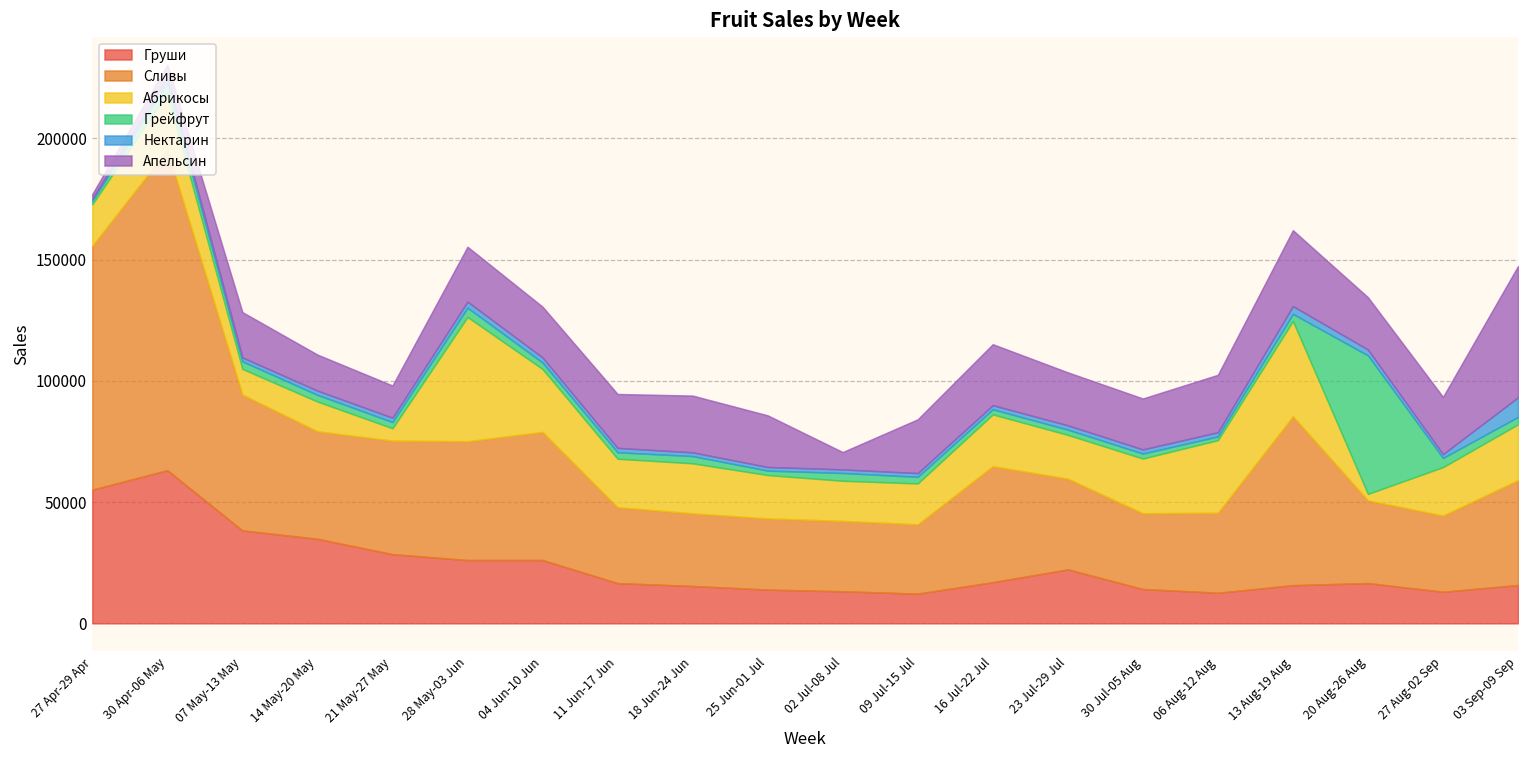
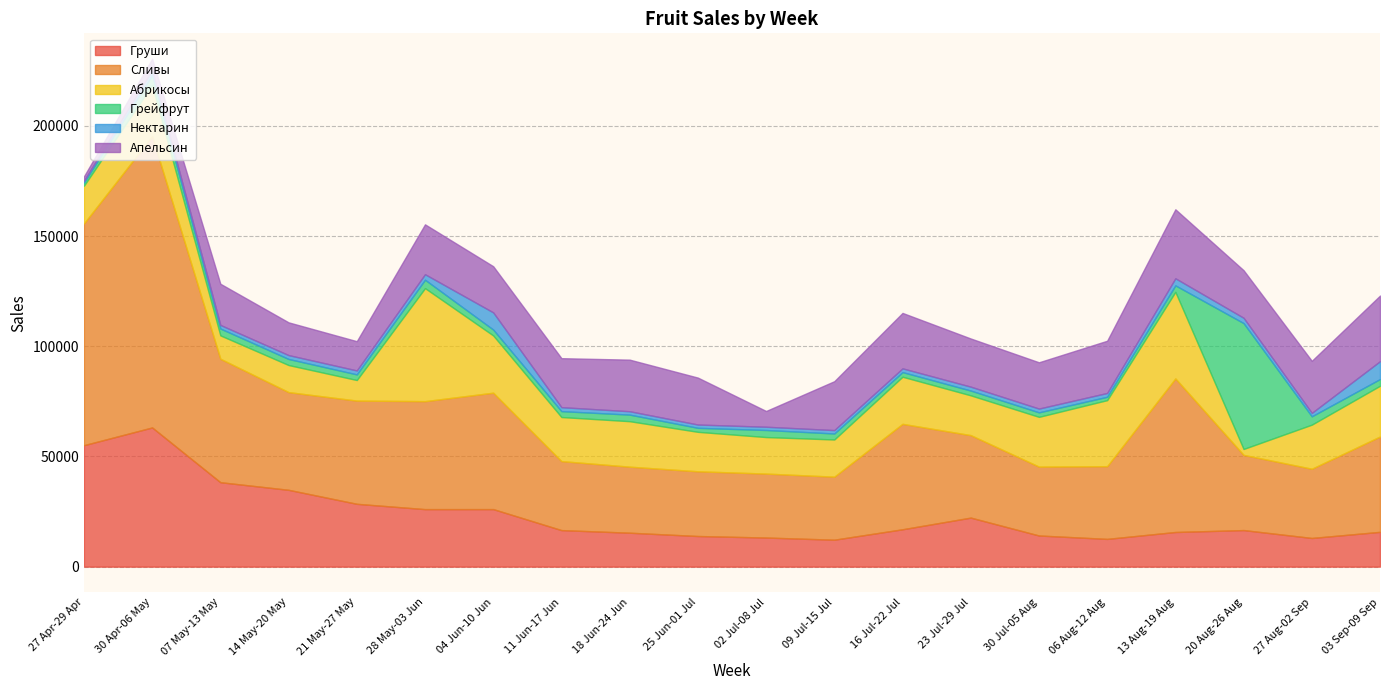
  {
    "Абрикосы": {
      "27 Apr-29 Apr": 17000,
      "07 May-13 May": 11000,
      "14 May-20 May": 12000,
-     "21 May-27 May": 5000,
+     "21 May-27 May": 9000,
      "28 May-03 Jun": 51000,
      "04 Jun-10 Jun": 26000,
      "11 Jun-17 Jun": 20000,
      "18 Jun-24 Jun": 21000,
      "25 Jun-01 Jul": 18000,
      "02 Jul-08 Jul": 17000,
      "09 Jul-15 Jul": 17000,
      "16 Jul-22 Jul": 21000,
      "23 Jul-29 Jul": 18000,
      "30 Jul-05 Aug": 23000,
      "06 Aug-12 Aug": 30000,
      "13 Aug-19 Aug": 39000,
      "20 Aug-26 Aug": 3000,
      "27 Aug-02 Sep": 20000,
      "03 Sep-09 Sep": 23000
    },
    "Грейфрут": {
      "07 May-13 May": 3000,
      "14 May-20 May": 3000,
      "21 May-27 May": 3000,
      "28 May-03 Jun": 4000,
      "04 Jun-10 Jun": 3000,
      "11 Jun-17 Jun": 3000,
      "18 Jun-24 Jun": 3000,
      "25 Jun-01 Jul": 2000,
      "02 Jul-08 Jul": 3000,
      "09 Jul-15 Jul": 3000,
      "16 Jul-22 Jul": 2000,
      "23 Jul-29 Jul": 2000,
      "30 Jul-05 Aug": 2000,
      "06 Aug-12 Aug": 2000,
      "13 Aug-19 Aug": 3000,
      "20 Aug-26 Aug": 57000,
      "27 Aug-02 Sep": 4000,
      "03 Sep-09 Sep": 3000
    },
    "Нектарин": {
      "07 May-13 May": 2000,
      "14 May-20 May": 2000,
      "21 May-27 May": 2000,
      "28 May-03 Jun": 2000,
-     "04 Jun-10 Jun": 2000,
+     "04 Jun-10 Jun": 8000,
      "11 Jun-17 Jun": 2000,
      "18 Jun-24 Jun": 2000,
      "25 Jun-01 Jul": 1000,
      "02 Jul-08 Jul": 1000,
      "09 Jul-15 Jul": 2000,
      "16 Jul-22 Jul": 2000,
      "23 Jul-29 Jul": 2000,
      "30 Jul-05 Aug": 2000,
      "06 Aug-12 Aug": 2000,
      "13 Aug-19 Aug": 3000,
      "20 Aug-26 Aug": 2000,
      "27 Aug-02 Sep": 2000,
      "03 Sep-09 Sep": 8000
    },
    "Апельсин": {
      "27 Apr-29 Apr": 2000,
      "07 May-13 May": 19000,
      "14 May-20 May": 15000,
      "21 May-27 May": 13000,
      "28 May-03 Jun": 23000,
      "04 Jun-10 Jun": 21000,
      "11 Jun-17 Jun": 22000,
      "18 Jun-24 Jun": 23000,
      "25 Jun-01 Jul": 21000,
      "02 Jul-08 Jul": 7000,
      "09 Jul-15 Jul": 22000,
      "16 Jul-22 Jul": 25000,
      "23 Jul-29 Jul": 22000,
      "30 Jul-05 Aug": 21000,
      "06 Aug-12 Aug": 24000,
      "13 Aug-19 Aug": 31000,
      "20 Aug-26 Aug": 22000,
      "27 Aug-02 Sep": 24000,
-     "03 Sep-09 Sep": 54000
+     "03 Sep-09 Sep": 30000
    }
  }
